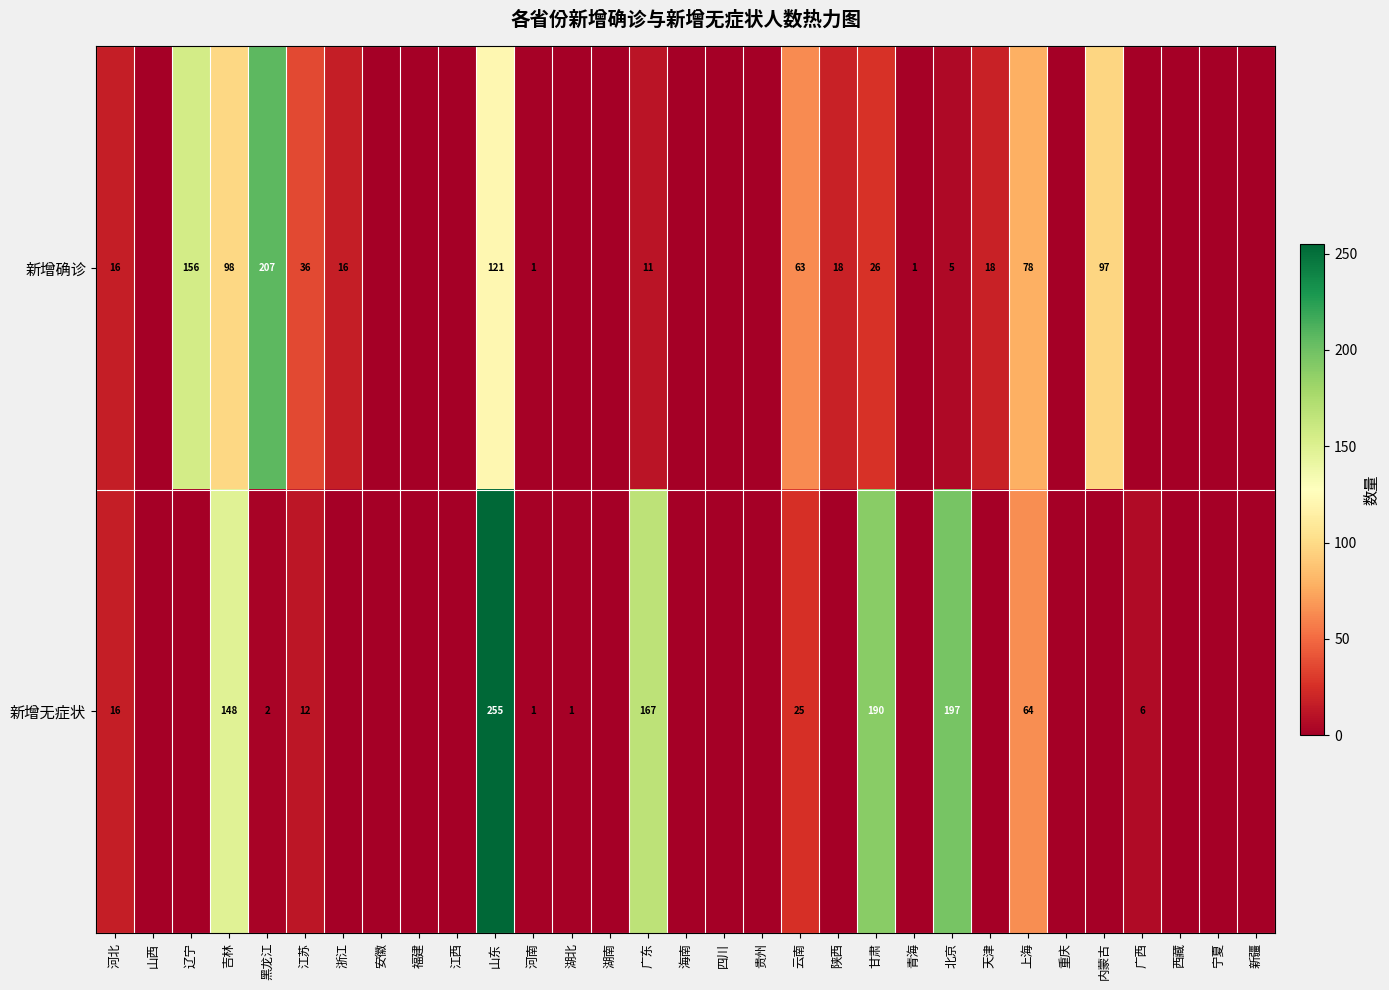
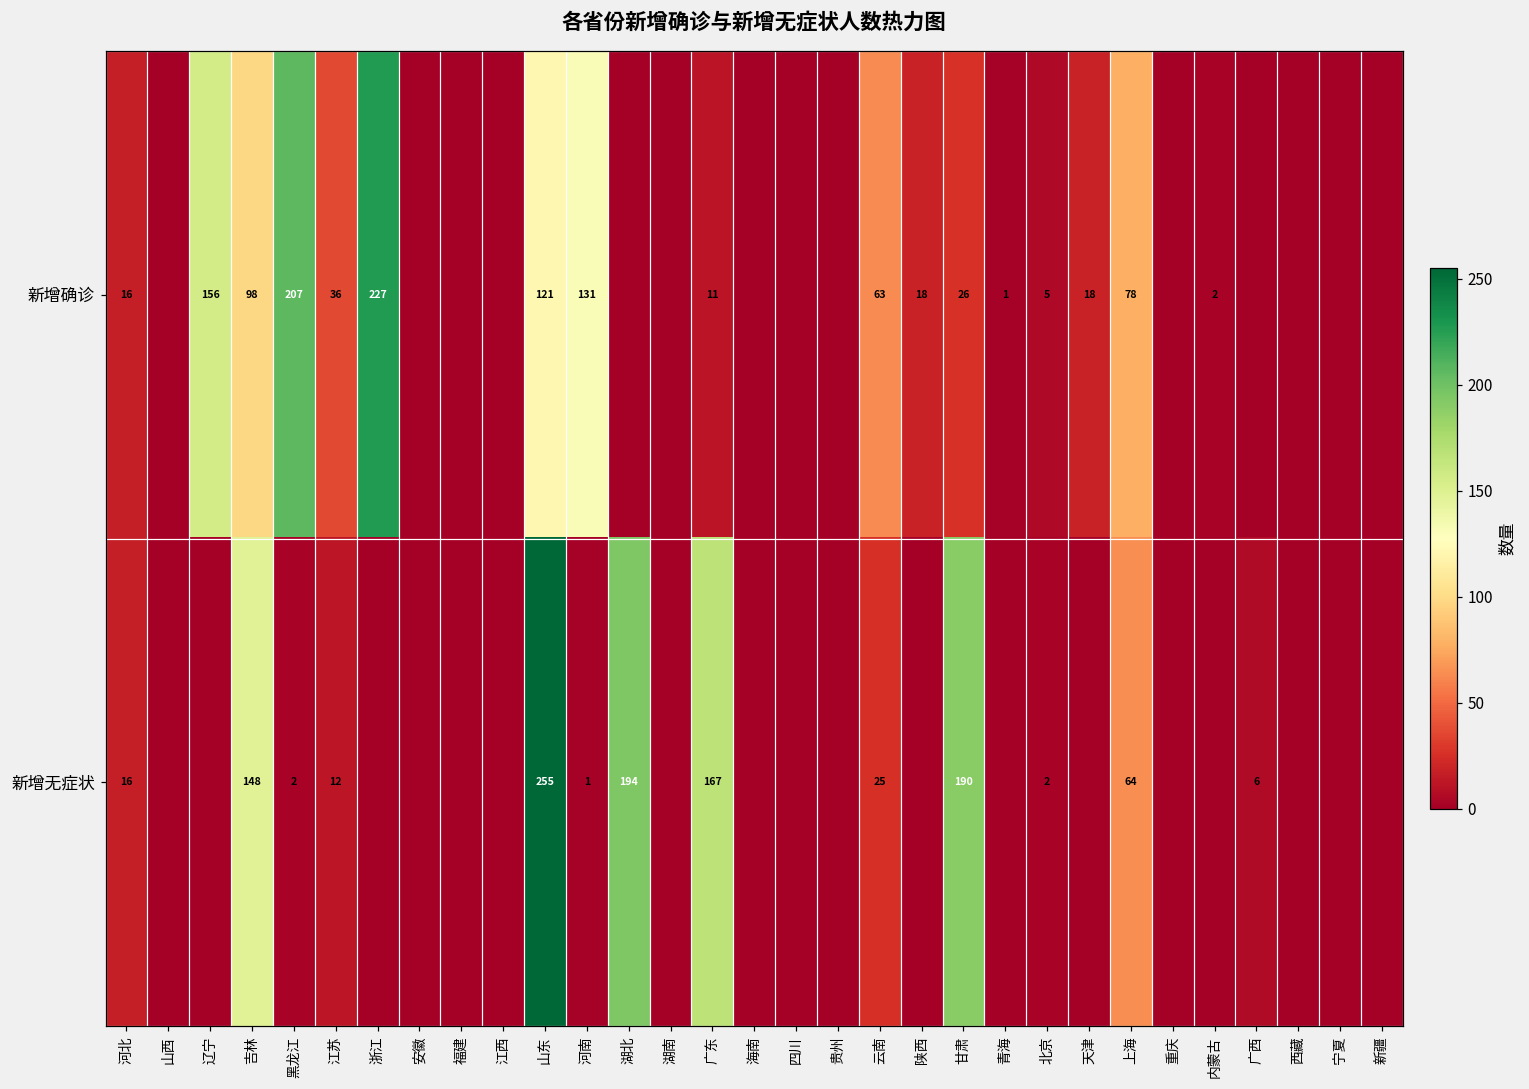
  {
    "新增确诊": {
      "河北": 16,
      "辽宁": 156,
      "吉林": 98,
      "黑龙江": 207,
      "江苏": 36,
-     "浙江": 16,
+     "浙江": 227,
      "山东": 121,
-     "河南": 1,
+     "河南": 131,
      "广东": 11,
      "云南": 63,
      "陕西": 18,
      "甘肃": 26,
      "青海": 1,
      "北京": 5,
      "天津": 18,
      "上海": 78,
-     "内蒙古": 97
+     "内蒙古": 2
    },
    "新增无症状": {
      "河北": 16,
      "吉林": 148,
      "黑龙江": 2,
      "江苏": 12,
      "山东": 255,
      "河南": 1,
-     "湖北": 1,
+     "湖北": 194,
      "广东": 167,
      "云南": 25,
      "甘肃": 190,
-     "北京": 197,
+     "北京": 2,
      "上海": 64,
      "广西": 6
    }
  }
